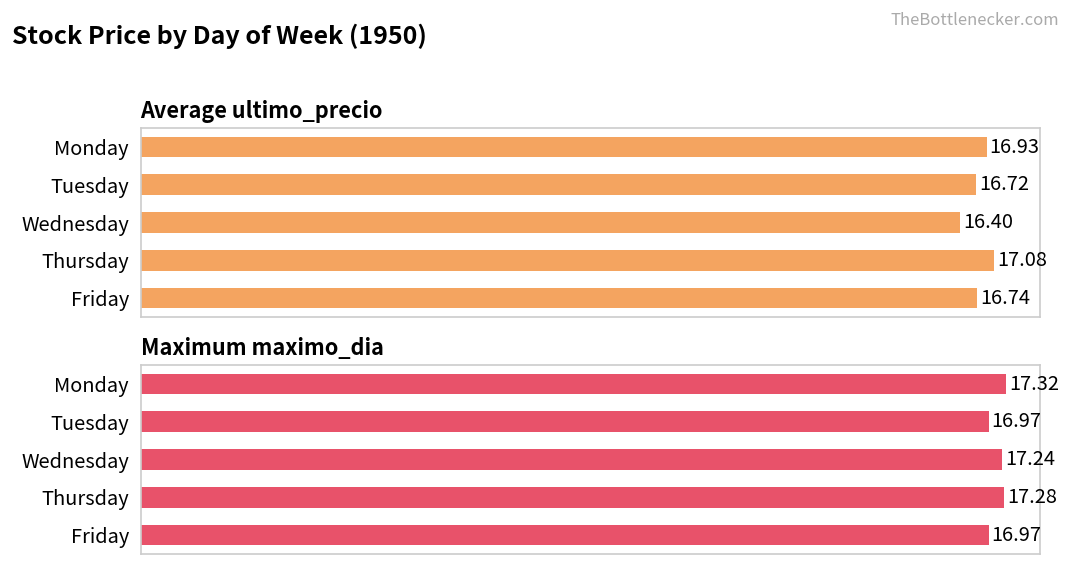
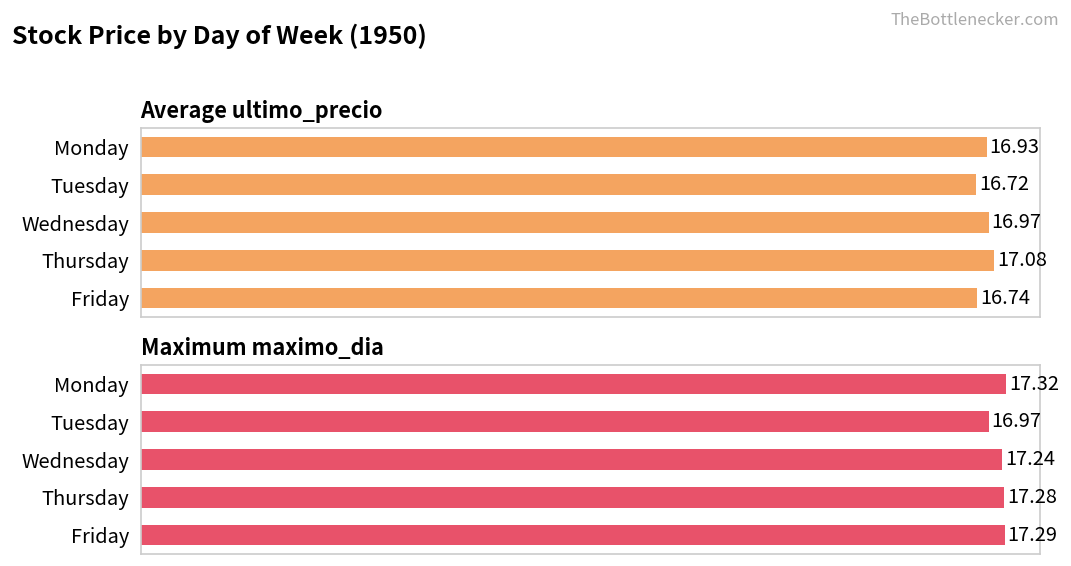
  {
    "Average ultimo_precio": {
      "Monday": 16.93,
      "Tuesday": 16.72,
-     "Wednesday": 16.40,
+     "Wednesday": 16.97,
      "Thursday": 17.08,
      "Friday": 16.74
    },
    "Maximum maximo_dia": {
      "Monday": 17.32,
      "Tuesday": 16.97,
      "Wednesday": 17.24,
      "Thursday": 17.28,
-     "Friday": 16.97
+     "Friday": 17.29
    }
  }
